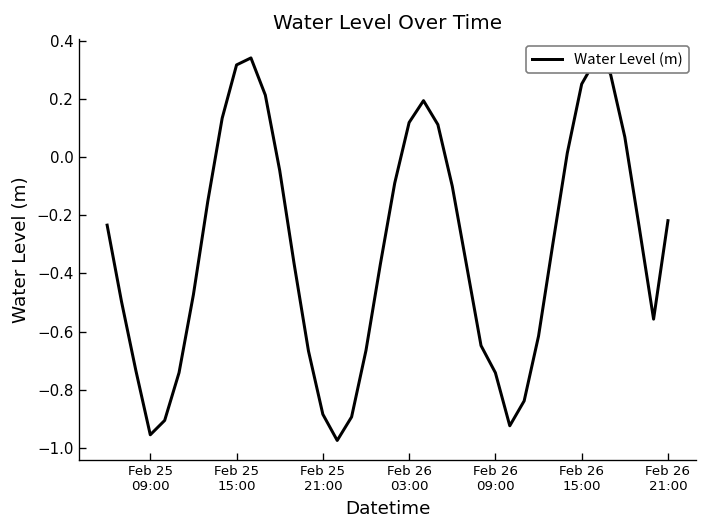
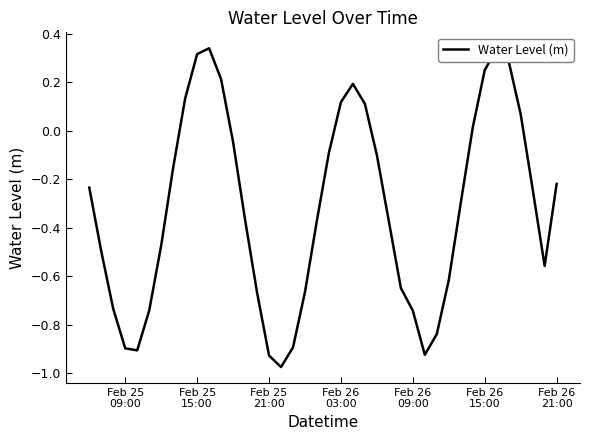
  {
-   "Feb 25 09:00": -0.95,
+   "Feb 25 09:00": -0.90,
    "Feb 25 15:00": 0.32,
-   "Feb 25 21:00": -0.88,
+   "Feb 25 21:00": -0.93,
    "Feb 26 03:00": 0.12,
    "Feb 26 09:00": -0.74,
    "Feb 26 15:00": 0.25,
    "Feb 26 21:00": -0.22
  }
